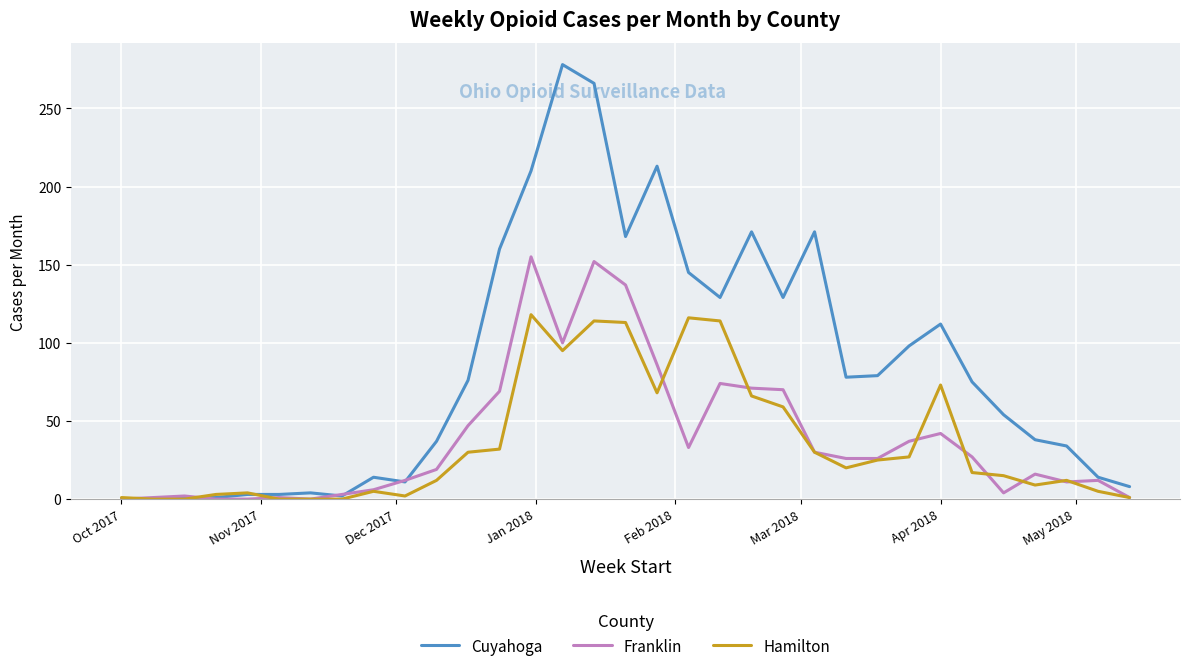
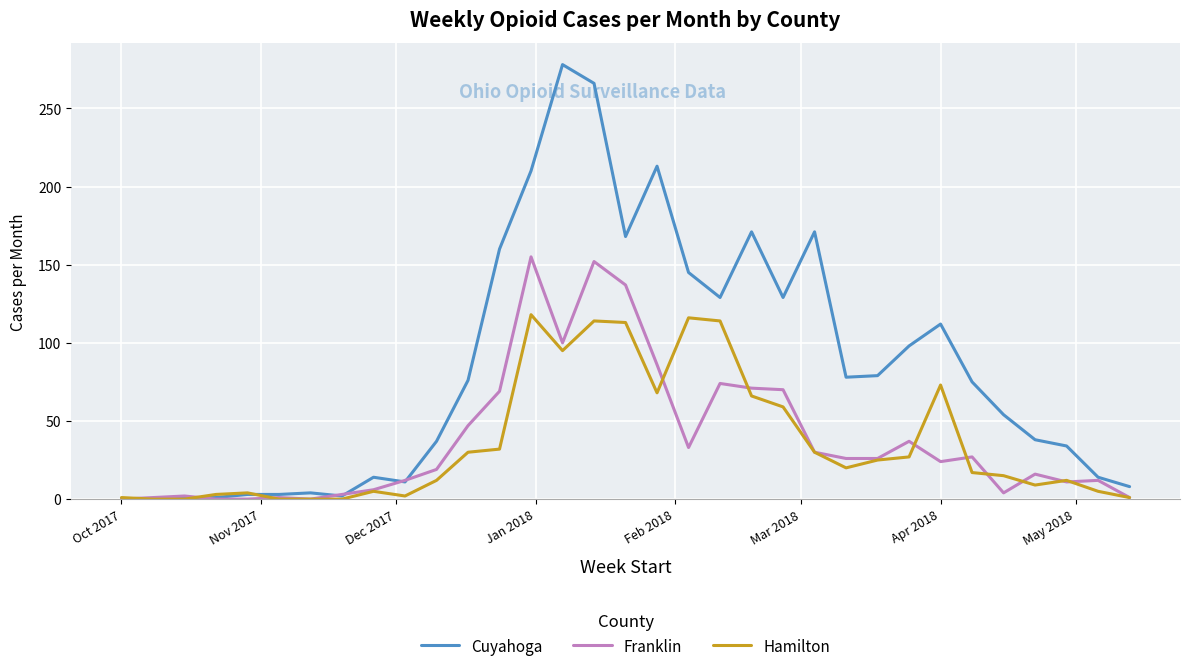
  {
    "Cuyahoga": {
      "Apr 2018": 112
    },
    "Franklin": {
-     "Apr 2018": 42
+     "Apr 2018": 24
    },
    "Hamilton": {
      "Apr 2018": 73
    }
  }
